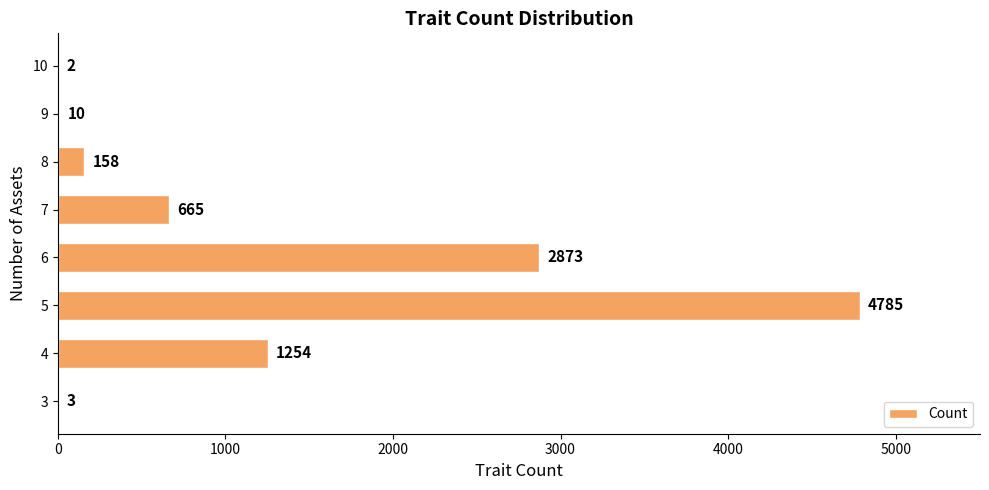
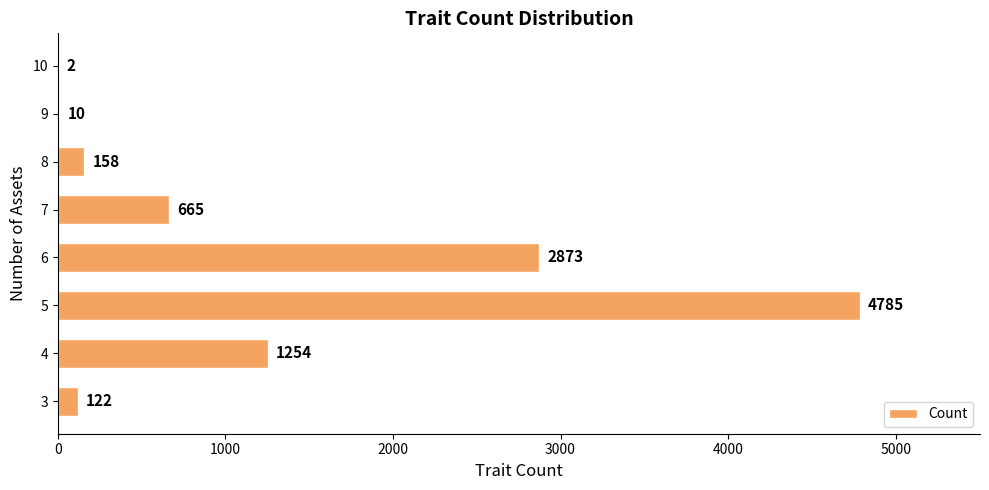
  {
    "10": 2,
    "9": 10,
    "8": 158,
    "7": 665,
    "6": 2873,
    "5": 4785,
    "4": 1254,
-   "3": 3
+   "3": 122
  }
